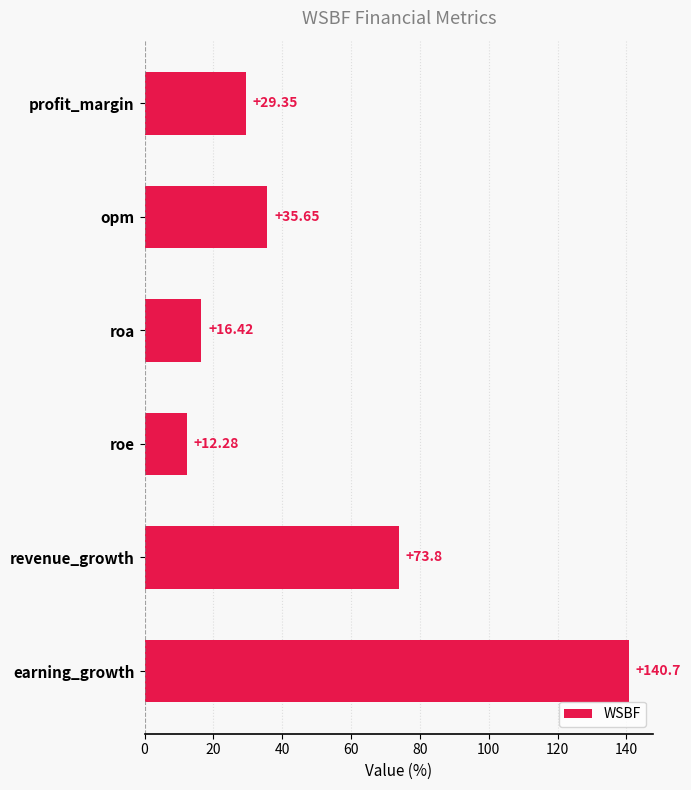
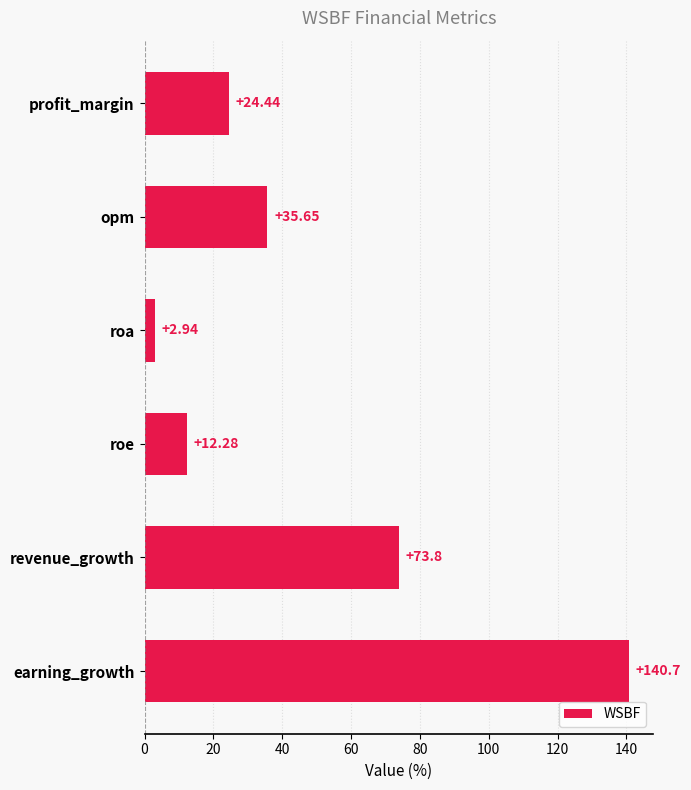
  {
-   "profit_margin": "+29.35",
+   "profit_margin": "+24.44",
    "opm": "+35.65",
-   "roa": "+16.42",
+   "roa": "+2.94",
    "roe": "+12.28",
    "revenue_growth": "+73.8",
    "earning_growth": "+140.7"
  }
